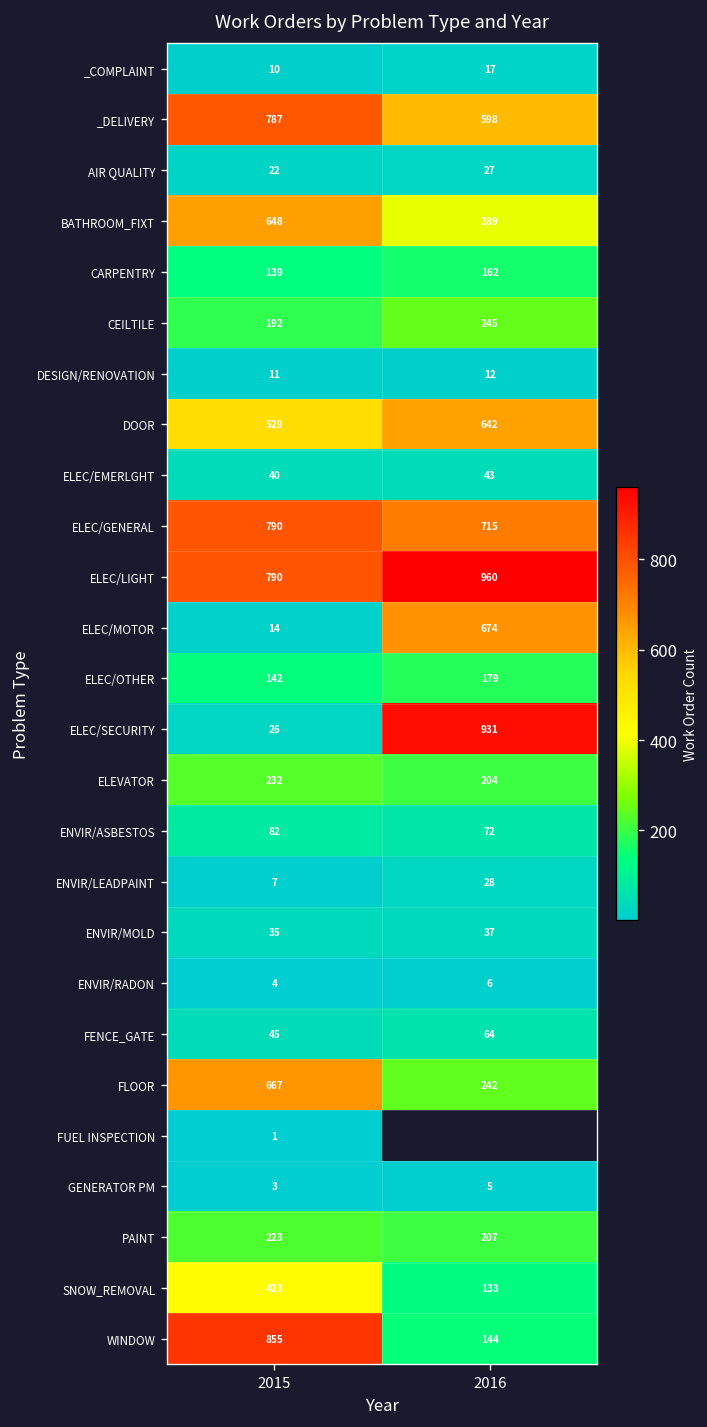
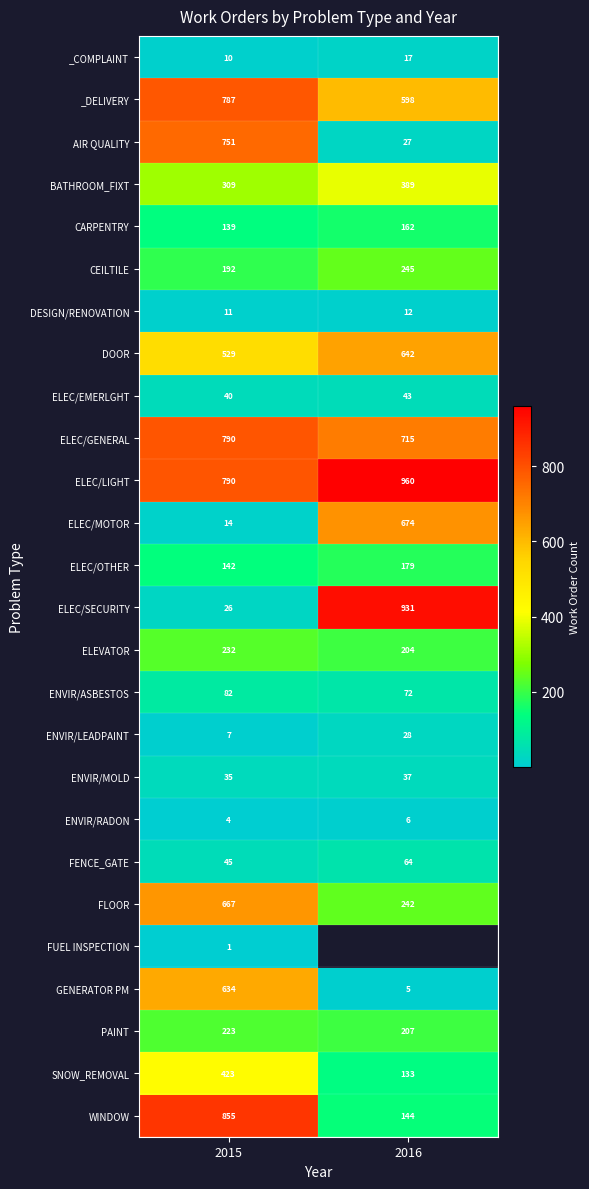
  {
    "_COMPLAINT": {
      "2015": 10,
      "2016": 17
    },
    "_DELIVERY": {
      "2015": 787,
      "2016": 598
    },
    "AIR QUALITY": {
-     "2015": 22,
+     "2015": 751,
      "2016": 27
    },
    "BATHROOM_FIXT": {
-     "2015": 648,
+     "2015": 309,
      "2016": 389
    },
    "CARPENTRY": {
      "2015": 139,
      "2016": 162
    },
    "CEILTILE": {
      "2015": 192,
      "2016": 245
    },
    "DESIGN/RENOVATION": {
      "2015": 11,
      "2016": 12
    },
    "DOOR": {
      "2015": 529,
      "2016": 642
    },
    "ELEC/EMERLGHT": {
      "2015": 40,
      "2016": 43
    },
    "ELEC/GENERAL": {
      "2015": 790,
      "2016": 715
    },
    "ELEC/LIGHT": {
      "2015": 790,
      "2016": 960
    },
    "ELEC/MOTOR": {
      "2015": 14,
      "2016": 674
    },
    "ELEC/OTHER": {
      "2015": 142,
      "2016": 179
    },
    "ELEC/SECURITY": {
      "2015": 26,
      "2016": 931
    },
    "ELEVATOR": {
      "2015": 232,
      "2016": 204
    },
    "ENVIR/ASBESTOS": {
      "2015": 82,
      "2016": 72
    },
    "ENVIR/LEADPAINT": {
      "2015": 7,
      "2016": 28
    },
    "ENVIR/MOLD": {
      "2015": 35,
      "2016": 37
    },
    "ENVIR/RADON": {
      "2015": 4,
      "2016": 6
    },
    "FENCE_GATE": {
      "2015": 45,
      "2016": 64
    },
    "FLOOR": {
      "2015": 667,
      "2016": 242
    },
    "FUEL INSPECTION": {
      "2015": 1
    },
    "GENERATOR PM": {
-     "2015": 3,
+     "2015": 634,
      "2016": 5
    },
    "PAINT": {
      "2015": 223,
      "2016": 207
    },
    "SNOW_REMOVAL": {
      "2015": 423,
      "2016": 133
    },
    "WINDOW": {
      "2015": 855,
      "2016": 144
    }
  }
